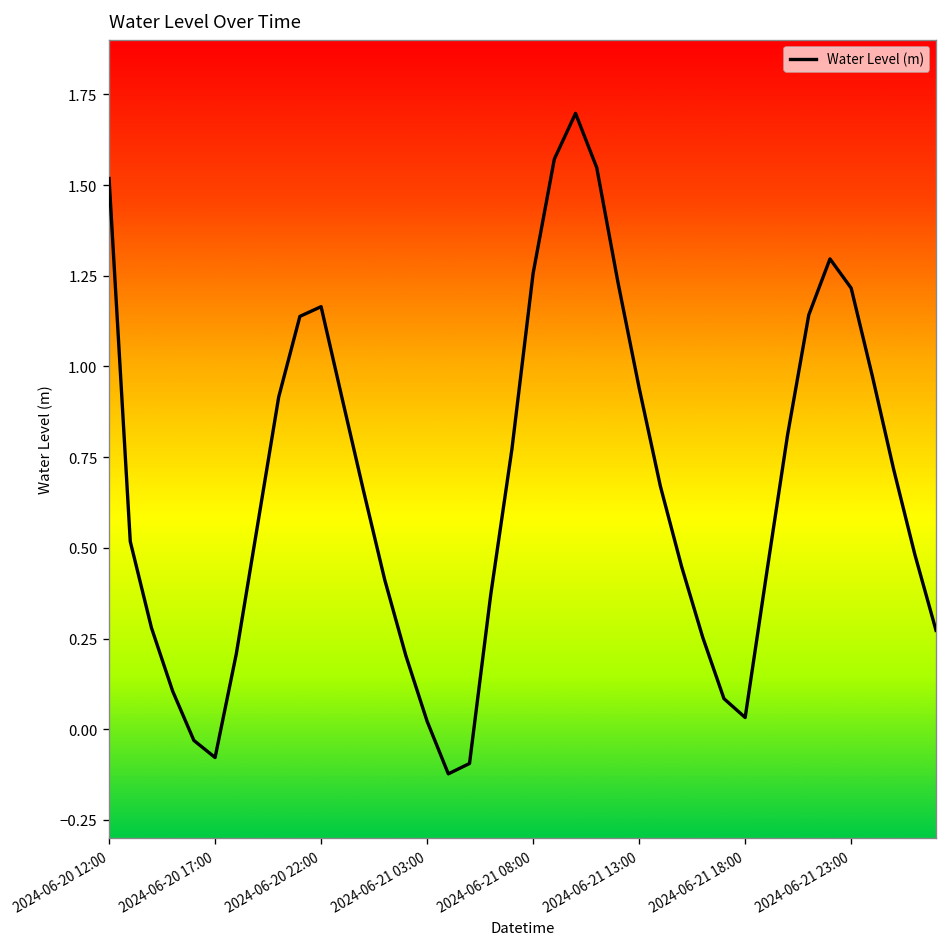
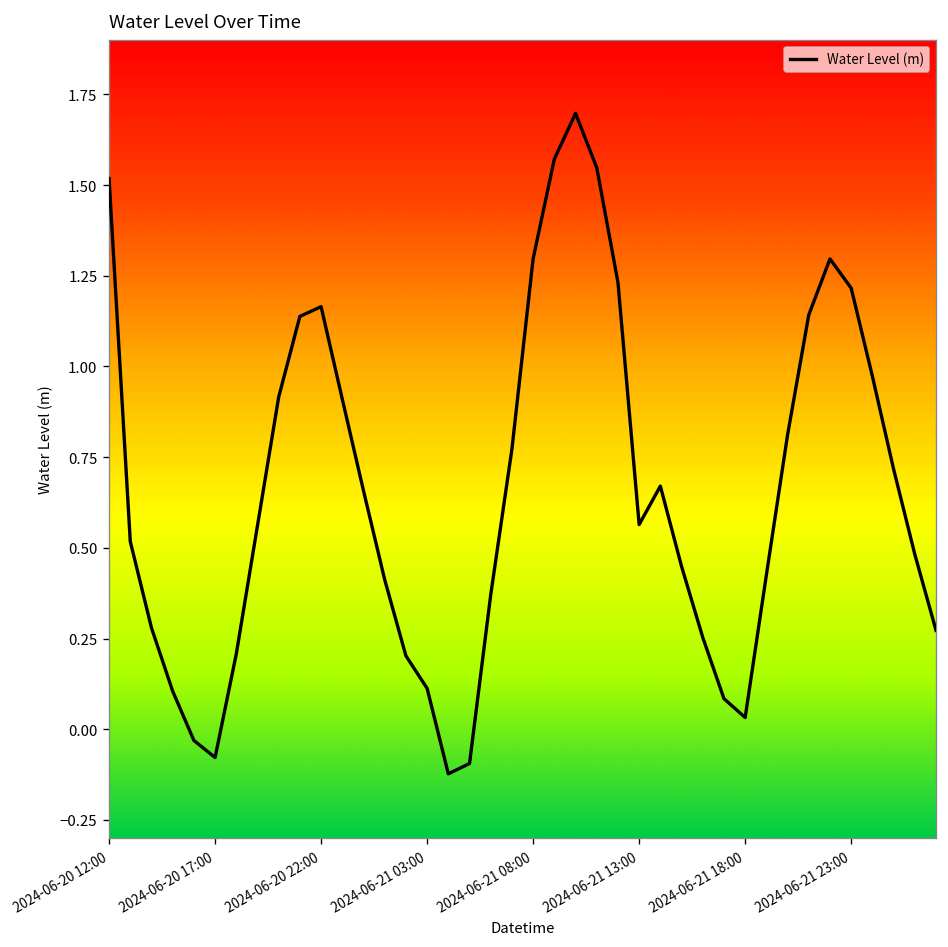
  {
    "2024-06-20 12:00": 1.52,
    "2024-06-20 17:00": -0.08,
    "2024-06-20 22:00": 1.16,
-   "2024-06-21 03:00": 0.02,
-   "2024-06-21 08:00": 1.26,
-   "2024-06-21 13:00": 0.94,
+   "2024-06-21 03:00": 0.11,
+   "2024-06-21 08:00": 1.30,
+   "2024-06-21 13:00": 0.56,
    "2024-06-21 18:00": 0.03,
    "2024-06-21 23:00": 1.22
  }
